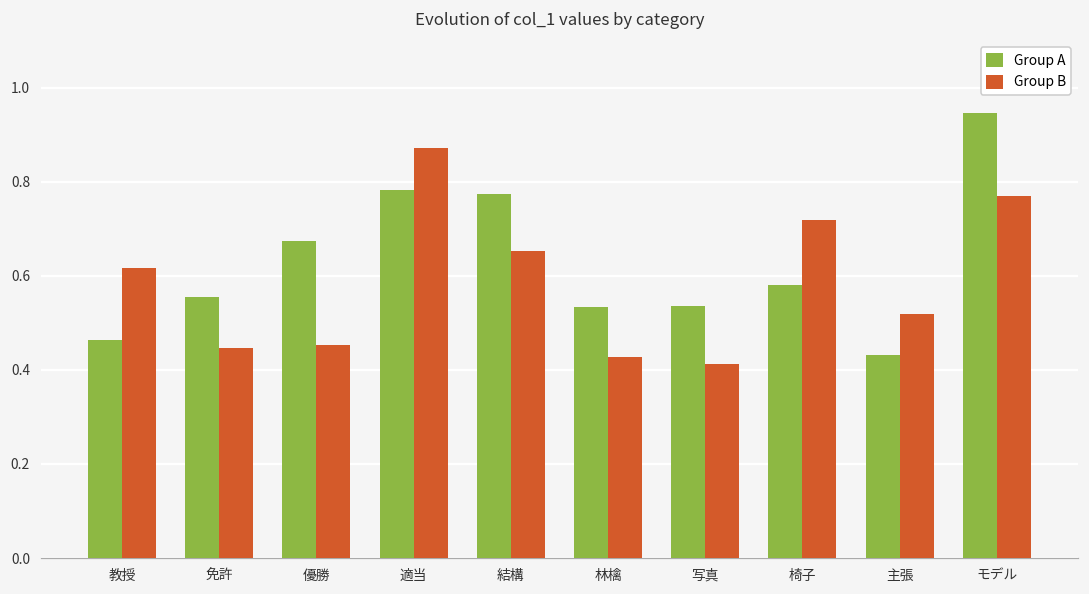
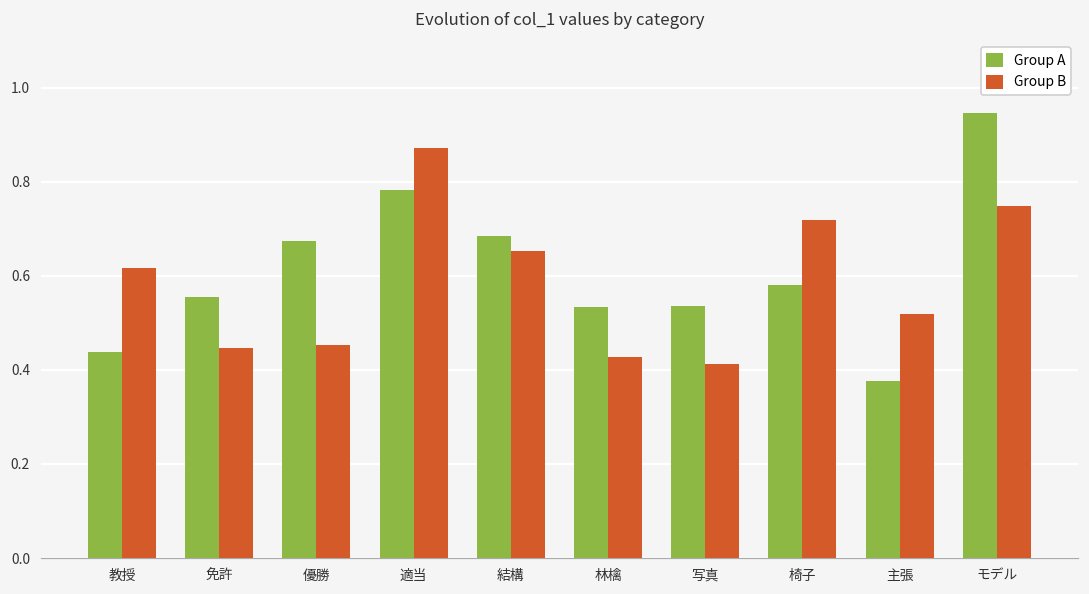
  {
    "Group A": {
-     "教授": 0.46,
+     "教授": 0.44,
      "免許": 0.56,
      "優勝": 0.67,
      "適当": 0.78,
-     "結構": 0.77,
+     "結構": 0.68,
      "林檎": 0.53,
      "写真": 0.54,
      "椅子": 0.58,
-     "主張": 0.43,
+     "主張": 0.38,
      "モデル": 0.95
    },
    "Group B": {
      "教授": 0.62,
      "免許": 0.45,
      "優勝": 0.45,
      "適当": 0.87,
      "結構": 0.65,
      "林檎": 0.43,
      "写真": 0.41,
      "椅子": 0.72,
      "主張": 0.52,
-     "モデル": 0.77
+     "モデル": 0.75
    }
  }
